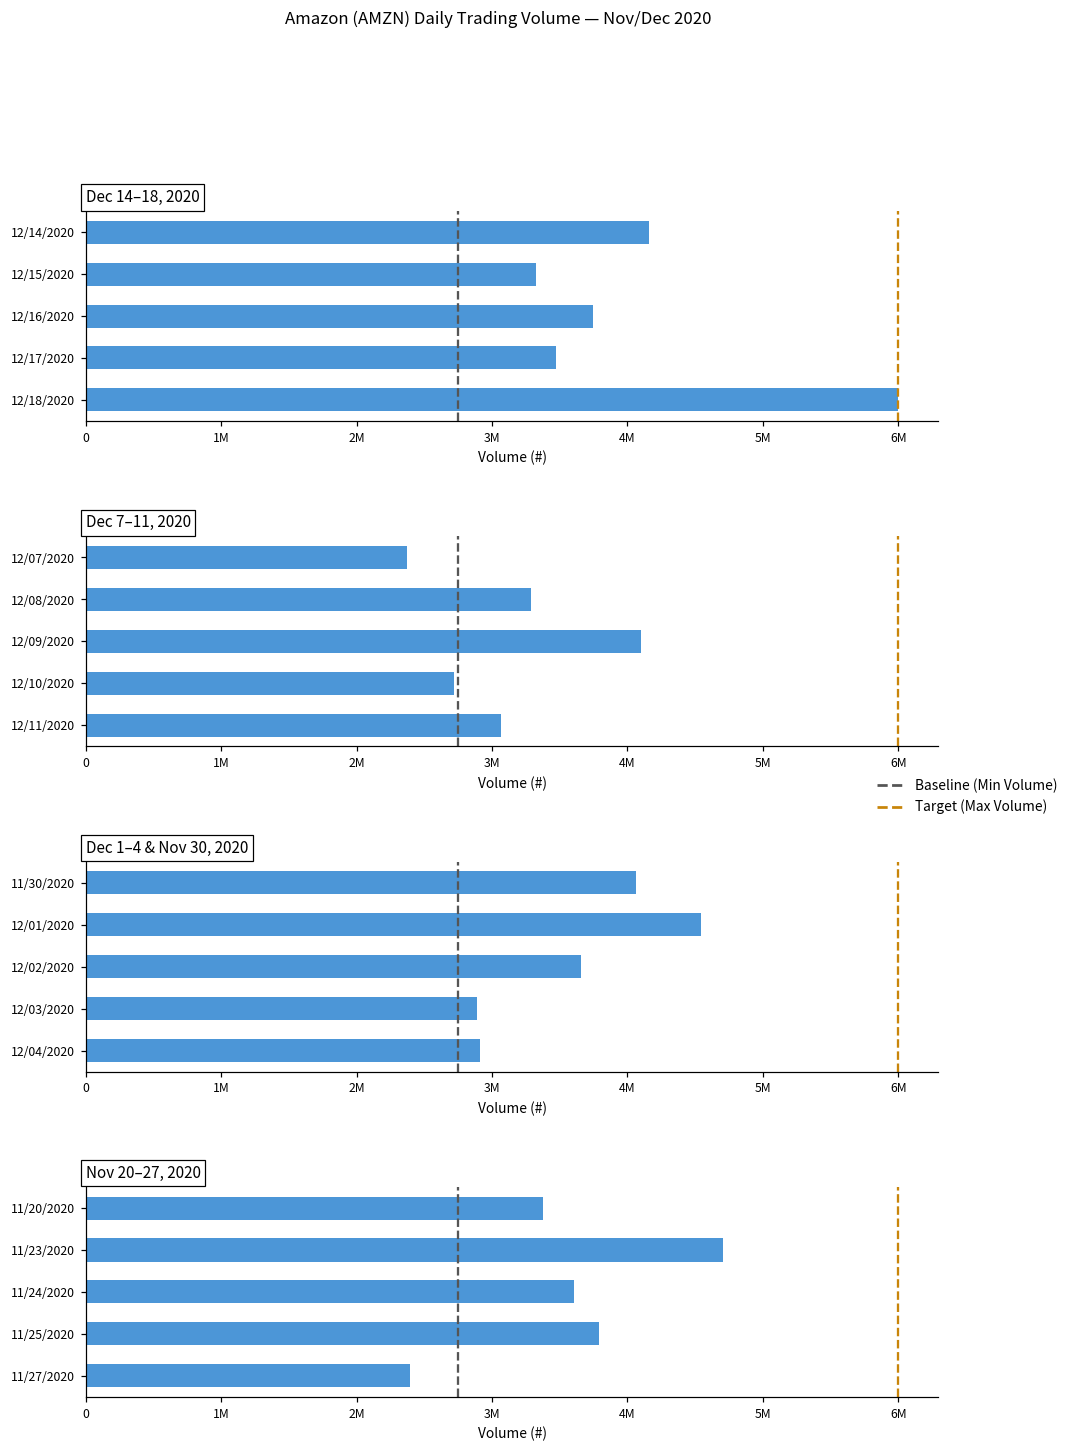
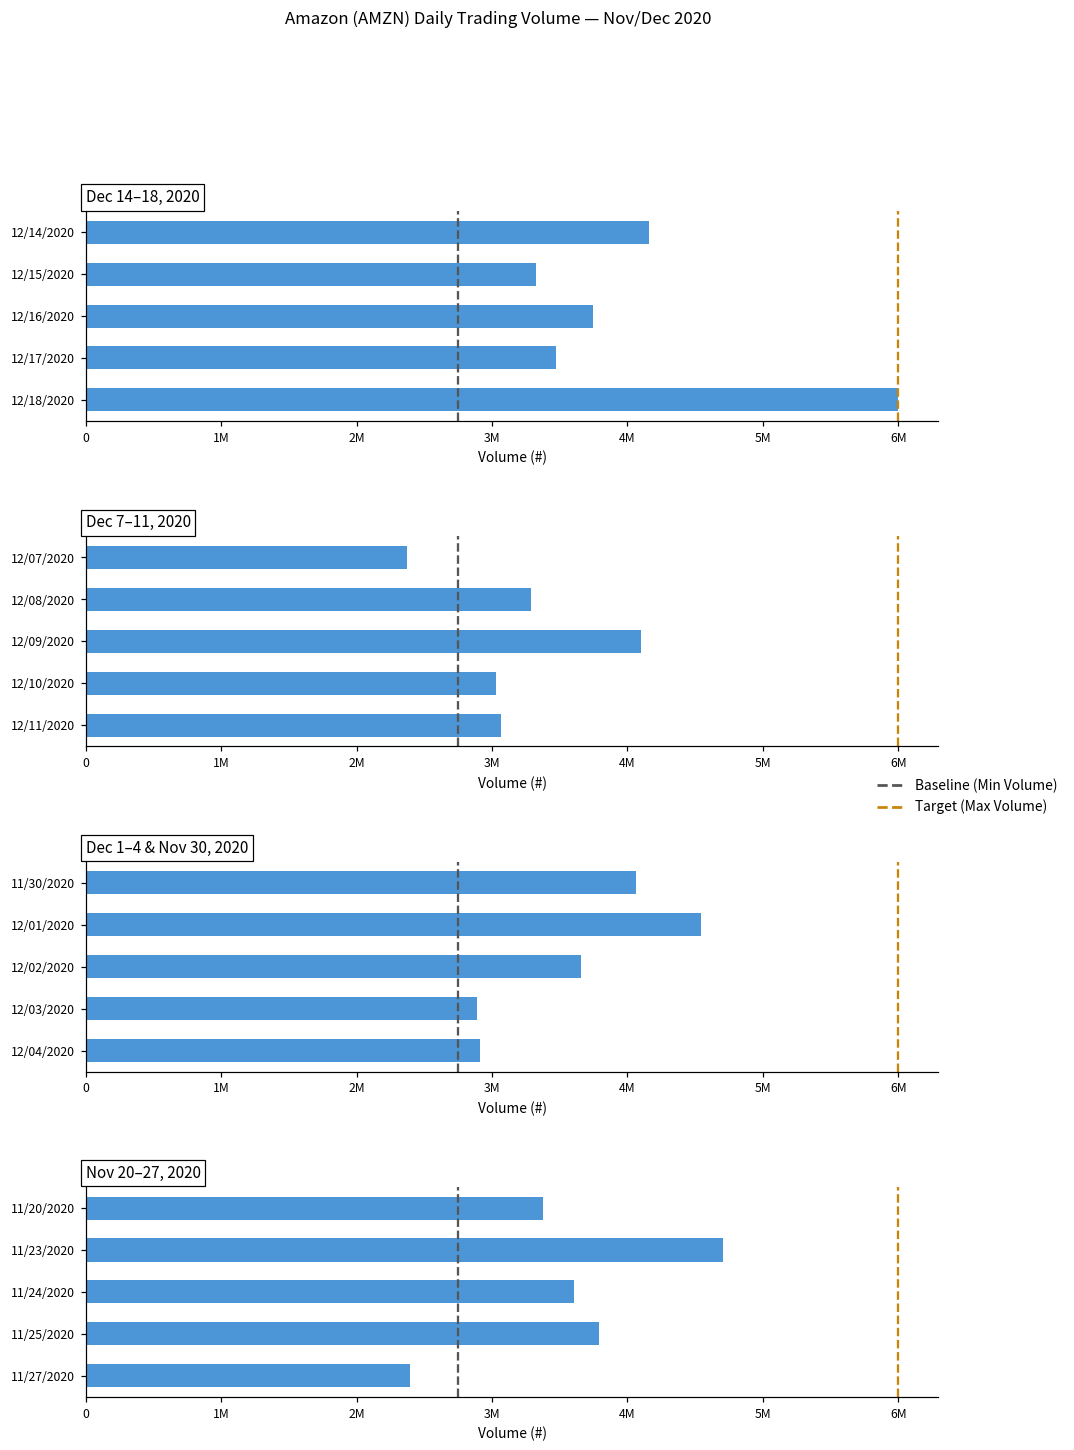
  {
    "Dec 14–18, 2020": {
      "12/14/2020": 4160000,
      "12/15/2020": 3320000,
      "12/16/2020": 3740000,
      "12/17/2020": 3470000,
      "12/18/2020": 6000000
    },
    "Dec 7–11, 2020": {
      "12/07/2020": 2370000,
      "12/08/2020": 3290000,
      "12/09/2020": 4100000,
-     "12/10/2020": 2720000,
+     "12/10/2020": 3030000,
      "12/11/2020": 3060000
    },
    "Dec 1–4 & Nov 30, 2020": {
      "11/30/2020": 4060000,
      "12/01/2020": 4540000,
      "12/02/2020": 3660000,
      "12/03/2020": 2890000,
      "12/04/2020": 2910000
    },
    "Nov 20–27, 2020": {
      "11/20/2020": 3380000,
      "11/23/2020": 4710000,
      "11/24/2020": 3600000,
      "11/25/2020": 3790000,
      "11/27/2020": 2390000
    }
  }
